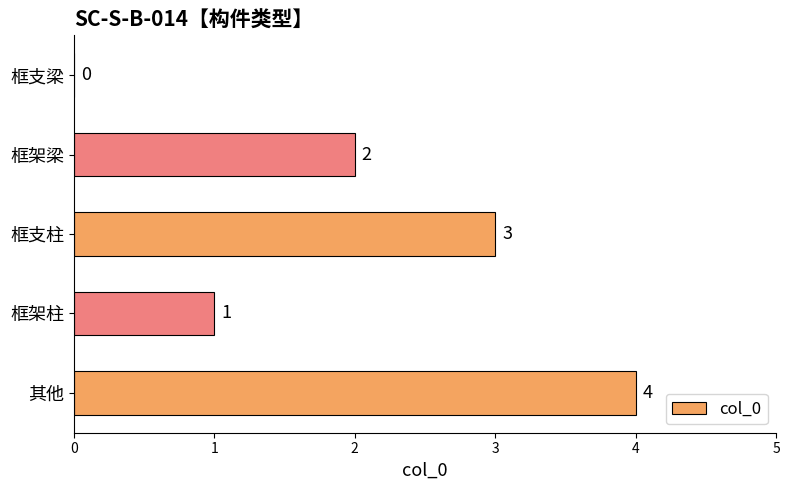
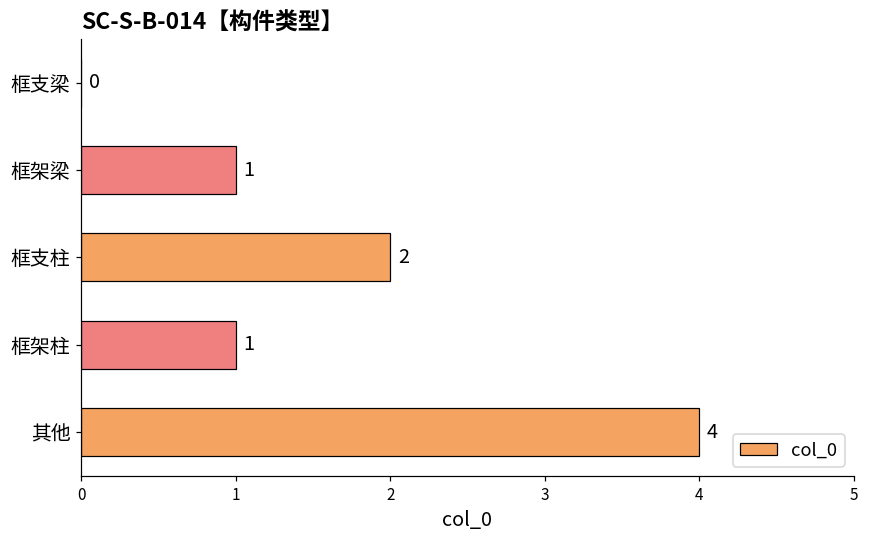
  {
    "框支梁": 0,
-   "框架梁": 2,
-   "框支柱": 3,
+   "框架梁": 1,
+   "框支柱": 2,
    "框架柱": 1,
    "其他": 4
  }
